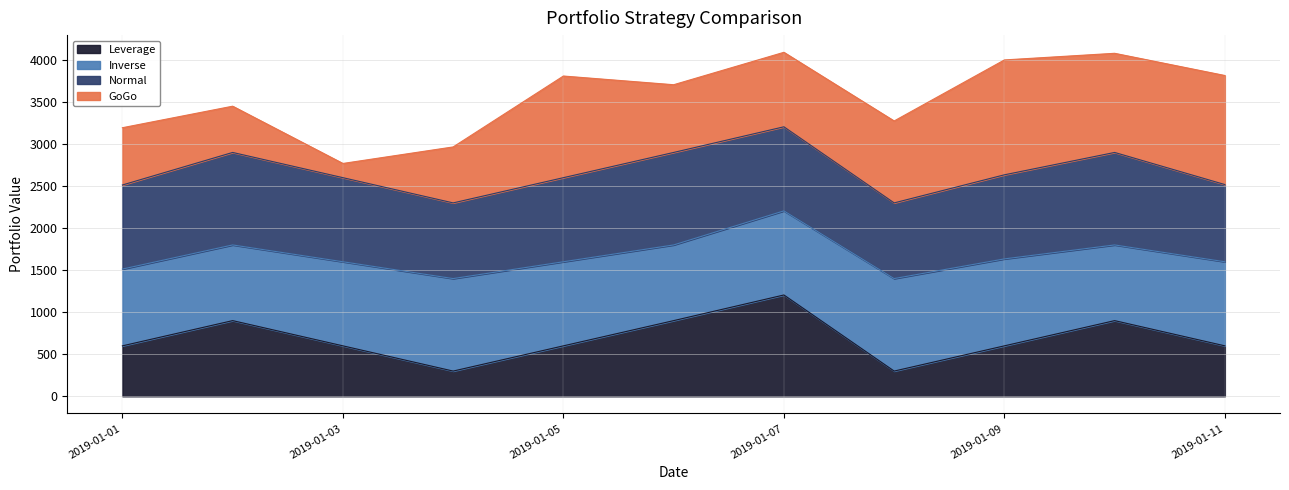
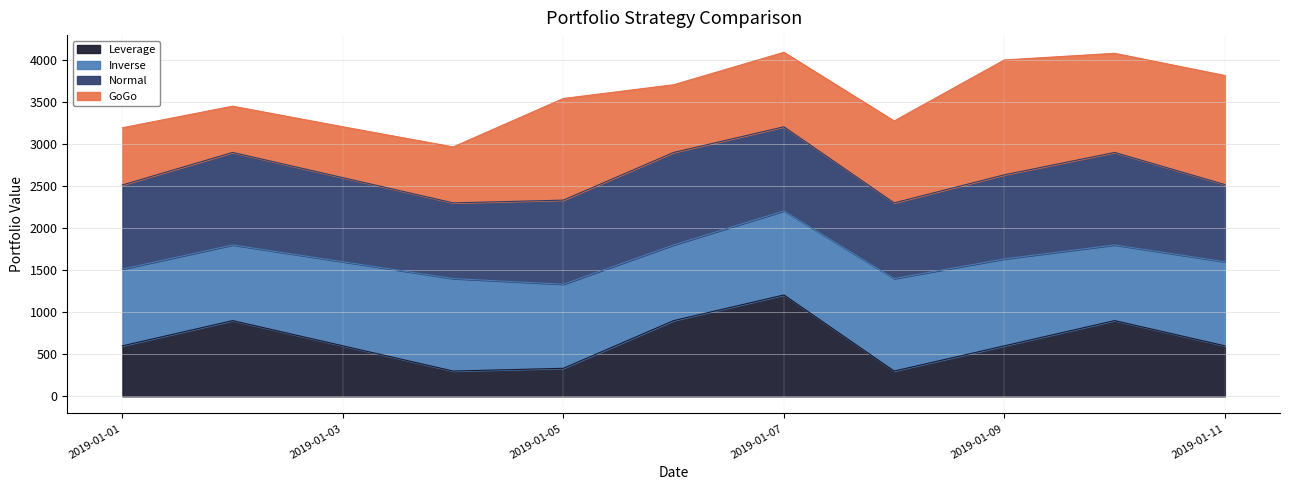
  {
    "Leverage": {
      "2019-01-01": 600,
      "2019-01-03": 600,
-     "2019-01-05": 600,
+     "2019-01-05": 300,
      "2019-01-07": 1200,
      "2019-01-09": 600,
      "2019-01-11": 600
    },
    "Inverse": {
      "2019-01-01": 900,
      "2019-01-03": 1000,
      "2019-01-05": 1000,
      "2019-01-07": 1000,
      "2019-01-09": 1000,
      "2019-01-11": 1000
    },
    "Normal": {
      "2019-01-01": 1000,
      "2019-01-03": 1000,
      "2019-01-05": 1000,
      "2019-01-07": 1000,
      "2019-01-09": 1000,
      "2019-01-11": 900
    },
    "GoGo": {
      "2019-01-01": 700,
-     "2019-01-03": 200,
+     "2019-01-03": 600,
      "2019-01-05": 1200,
      "2019-01-07": 900,
      "2019-01-09": 1400,
      "2019-01-11": 1300
    }
  }
